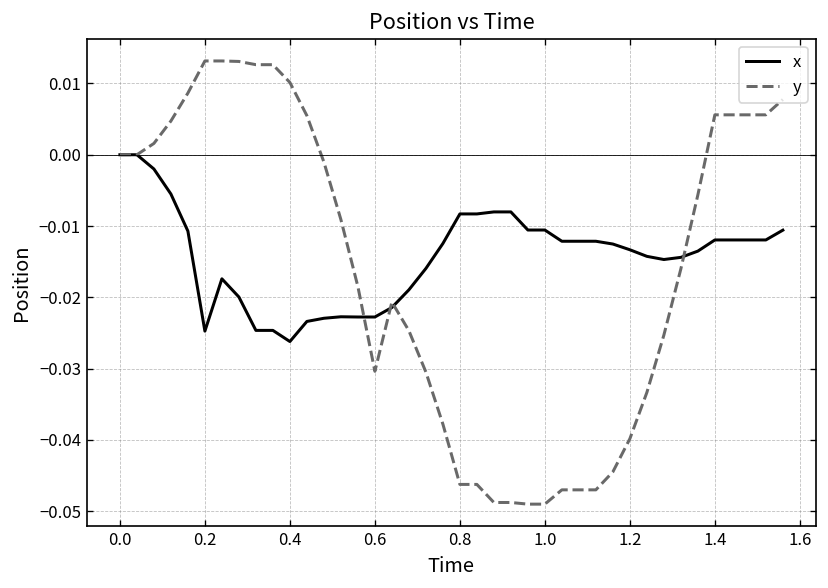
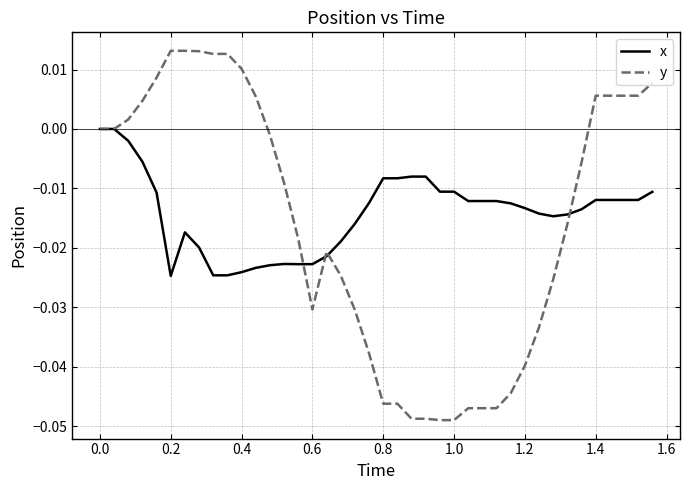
  {
    "x": {
      "0.2": -0.025,
-     "0.4": -0.026,
+     "0.4": -0.024,
      "0.6": -0.023,
      "0.8": -0.008,
      "1.0": -0.011,
      "1.2": -0.013,
      "1.4": -0.012
    },
    "y": {
      "0.2": 0.013,
      "0.4": 0.010,
      "0.6": -0.030,
      "0.8": -0.046,
      "1.0": -0.049,
      "1.2": -0.040,
      "1.4": 0.006
    }
  }
